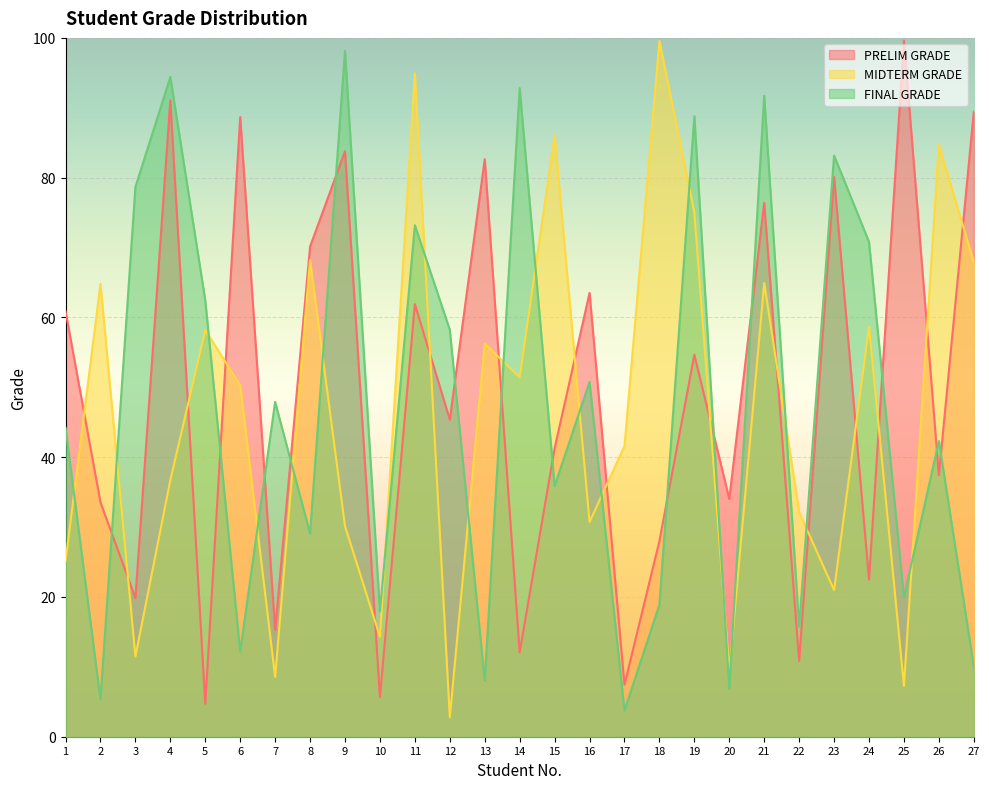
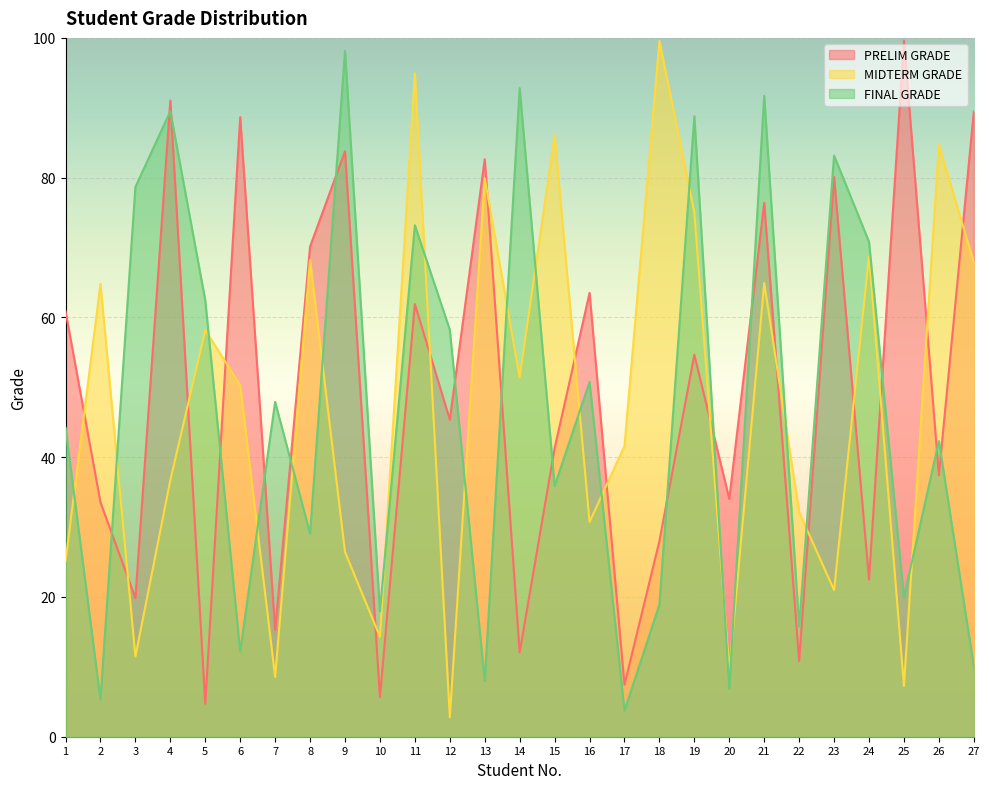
  {
    "PRELIM GRADE": {
      "1": 61,
      "2": 34,
      "3": 20,
      "4": 91,
      "5": 5,
      "6": 89,
      "7": 15,
      "8": 70,
      "9": 84,
      "10": 6,
      "11": 62,
      "12": 45,
      "13": 83,
      "14": 12,
      "15": 41,
      "16": 64,
      "17": 7,
      "18": 28,
      "19": 55,
      "20": 34,
      "21": 76,
      "22": 11,
      "23": 80,
      "24": 22,
      "25": 100,
      "26": 37,
      "27": 89
    },
    "MIDTERM GRADE": {
      "1": 25,
      "2": 65,
      "3": 11,
      "4": 37,
      "5": 58,
      "6": 50,
      "7": 9,
      "8": 68,
-     "9": 30,
+     "9": 26,
      "10": 14,
      "11": 95,
      "12": 3,
-     "13": 56,
+     "13": 80,
      "14": 51,
      "15": 86,
      "16": 31,
      "17": 42,
      "18": 100,
      "19": 75,
      "20": 9,
      "21": 65,
      "22": 32,
      "23": 21,
-     "24": 59,
+     "24": 69,
      "25": 7,
      "26": 85,
      "27": 68
    },
    "FINAL GRADE": {
      "1": 44,
      "2": 5,
      "3": 79,
-     "4": 94,
+     "4": 90,
      "5": 62,
      "6": 12,
      "7": 48,
      "8": 29,
      "9": 98,
      "10": 18,
      "11": 73,
      "12": 58,
      "13": 8,
      "14": 93,
      "15": 36,
      "16": 51,
      "17": 4,
      "18": 19,
      "19": 89,
      "20": 7,
      "21": 92,
      "22": 16,
      "23": 83,
      "24": 71,
      "25": 20,
      "26": 42,
      "27": 10
    }
  }
